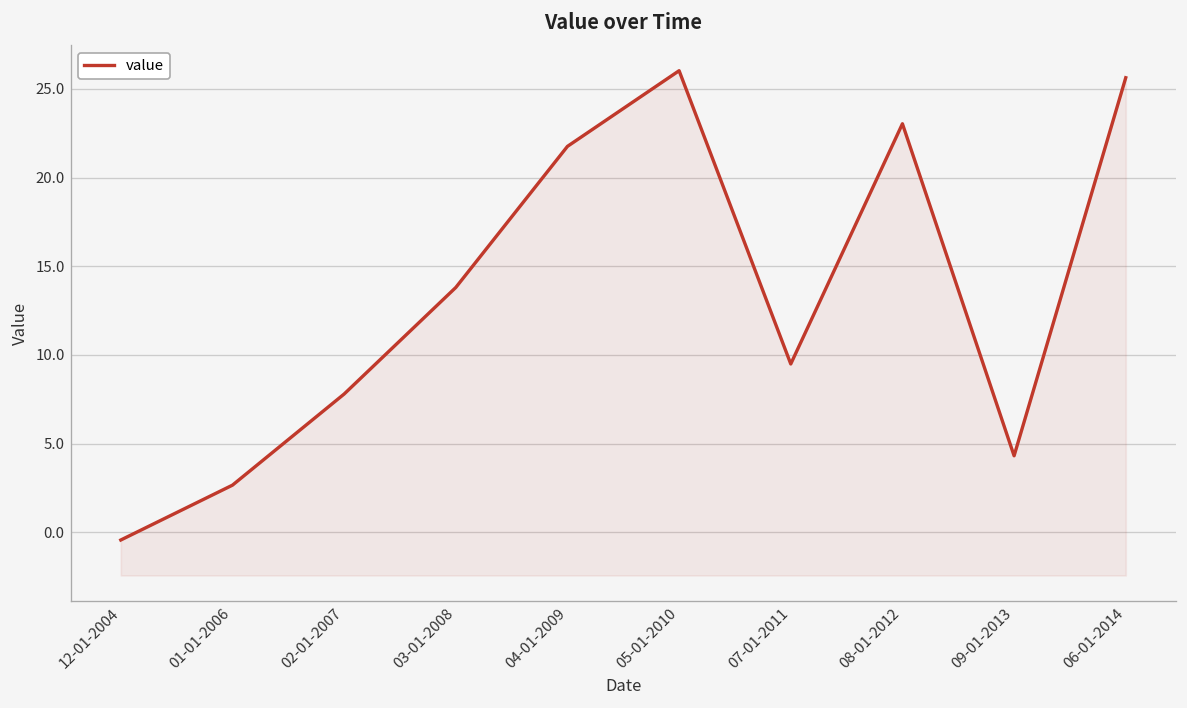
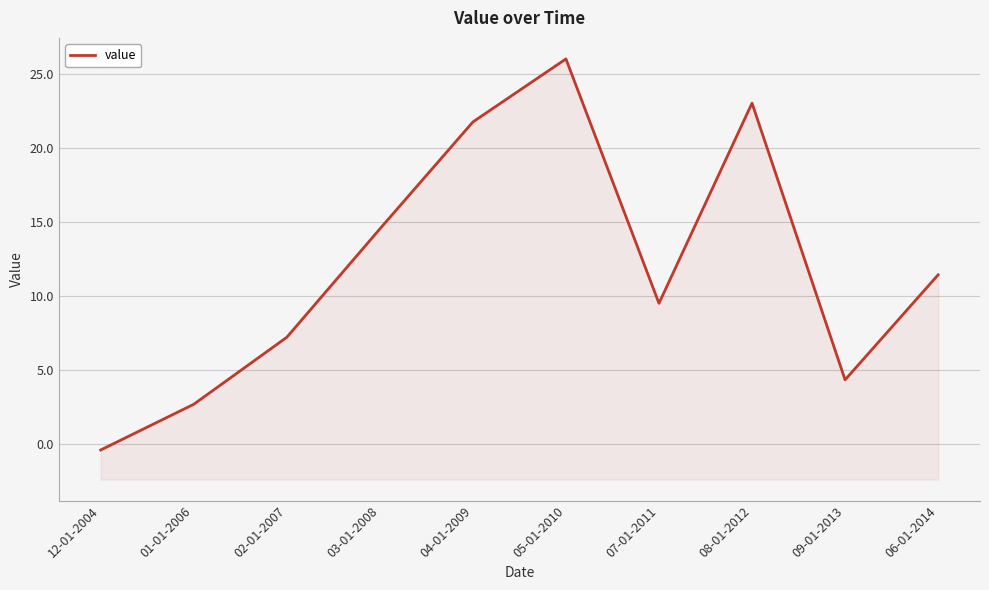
  {
    "12-01-2004": -0.4,
    "01-01-2006": 2.7,
-   "02-01-2007": 7.8,
-   "03-01-2008": 13.8,
+   "02-01-2007": 7.2,
+   "03-01-2008": 14.5,
    "04-01-2009": 21.8,
    "05-01-2010": 26.0,
    "07-01-2011": 9.5,
    "08-01-2012": 23.0,
    "09-01-2013": 4.3,
-   "06-01-2014": 25.6
+   "06-01-2014": 11.4
  }
